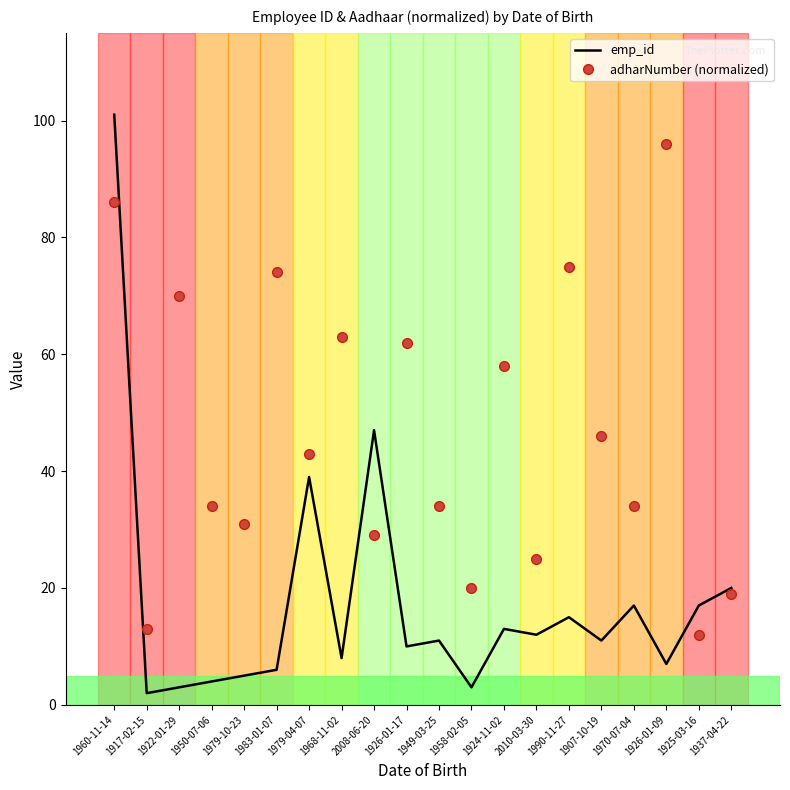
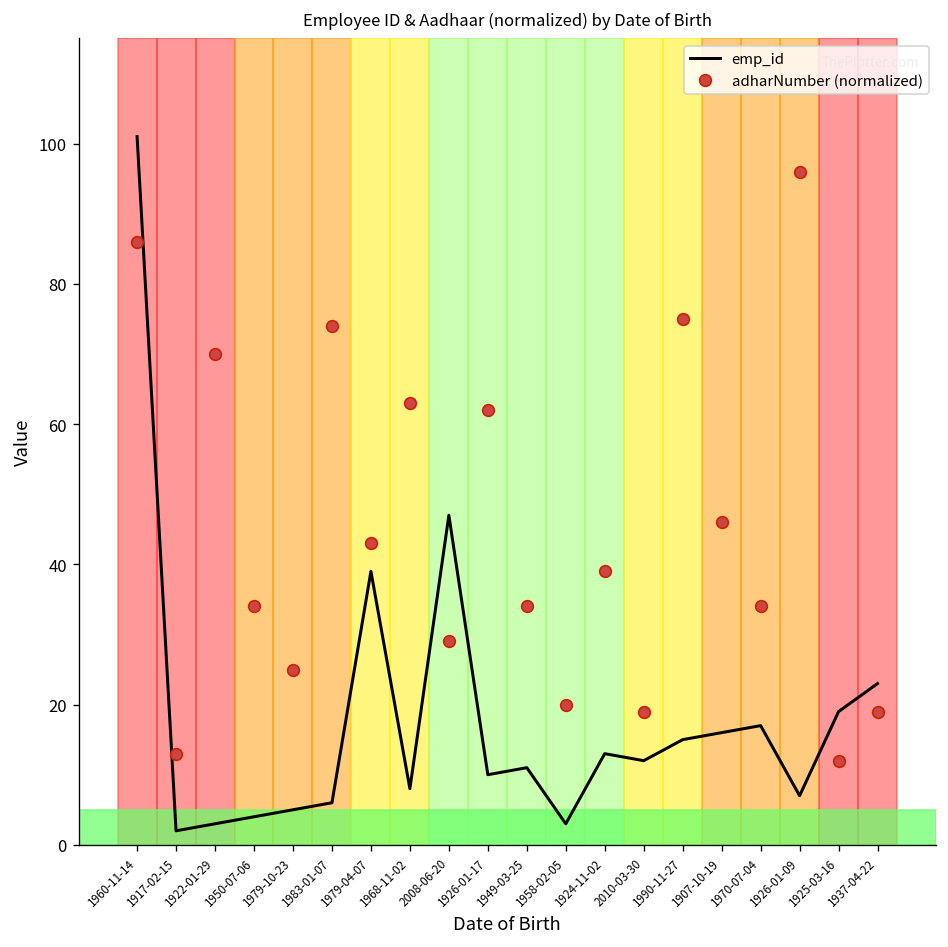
  {
    "emp_id": {
      "1960-11-14": 101,
      "1917-02-15": 2,
      "1922-01-29": 3,
      "1950-07-06": 4,
      "1979-10-23": 5,
      "1983-01-07": 6,
      "1979-04-07": 39,
      "1968-11-02": 8,
      "2008-06-20": 47,
      "1926-01-17": 10,
      "1949-03-25": 11,
      "1958-02-05": 3,
      "1924-11-02": 13,
      "2010-03-30": 12,
      "1990-11-27": 15,
-     "1907-10-19": 11,
+     "1907-10-19": 16,
      "1970-07-04": 17,
      "1926-01-09": 7,
-     "1925-03-16": 17,
-     "1937-04-22": 20
+     "1925-03-16": 19,
+     "1937-04-22": 23
    },
    "adharNumber (normalized)": {
      "1960-11-14": 86,
      "1917-02-15": 13,
      "1922-01-29": 70,
      "1950-07-06": 34,
-     "1979-10-23": 31,
+     "1979-10-23": 25,
      "1983-01-07": 74,
      "1979-04-07": 43,
      "1968-11-02": 63,
      "2008-06-20": 29,
      "1926-01-17": 62,
      "1949-03-25": 34,
      "1958-02-05": 20,
-     "1924-11-02": 58,
-     "2010-03-30": 25,
+     "1924-11-02": 39,
+     "2010-03-30": 19,
      "1990-11-27": 75,
      "1907-10-19": 46,
      "1970-07-04": 34,
      "1926-01-09": 96,
      "1925-03-16": 12,
      "1937-04-22": 19
    }
  }
